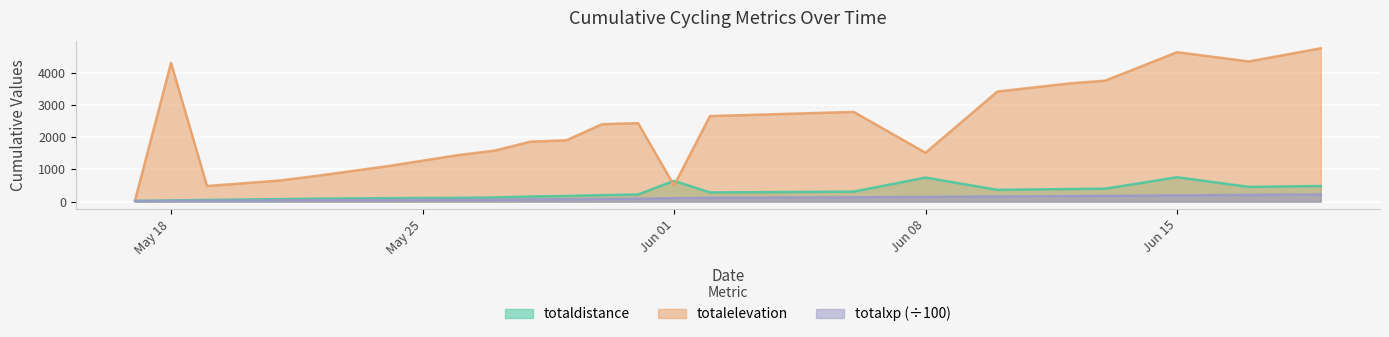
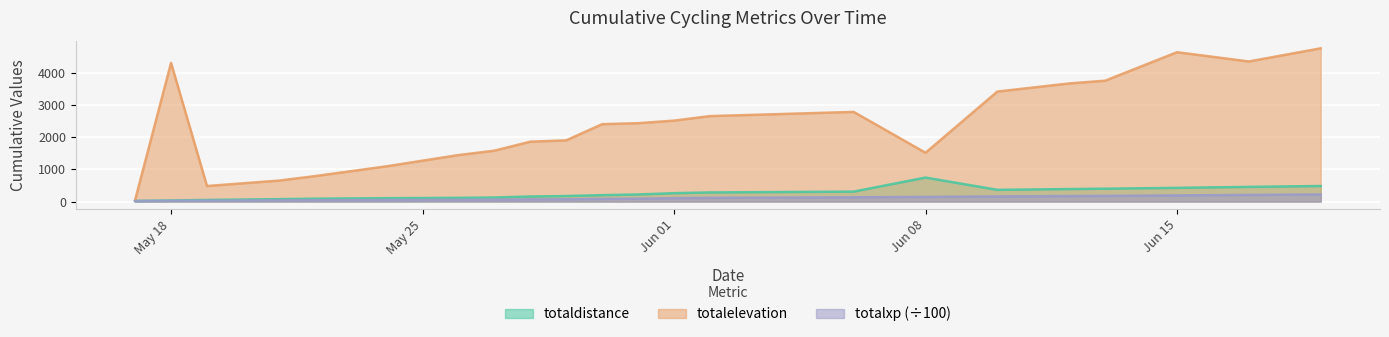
  {
    "totaldistance": {
-     "Jun 01": 600,
+     "Jun 01": 300,
      "Jun 08": 700,
-     "Jun 15": 800
+     "Jun 15": 400
    },
    "totalelevation": {
      "May 18": 4300,
-     "Jun 01": 500,
+     "Jun 01": 2500,
      "Jun 08": 1500,
      "Jun 15": 4600
    },
    "totalxp (÷100)": {
      "Jun 01": 100,
      "Jun 08": 100,
      "Jun 15": 200
    }
  }
